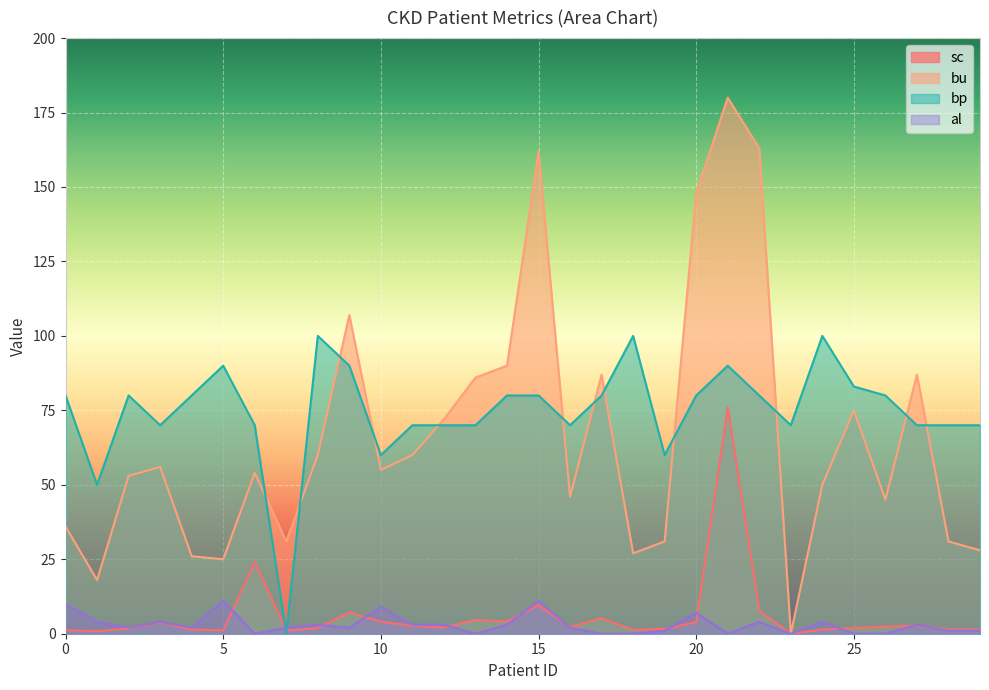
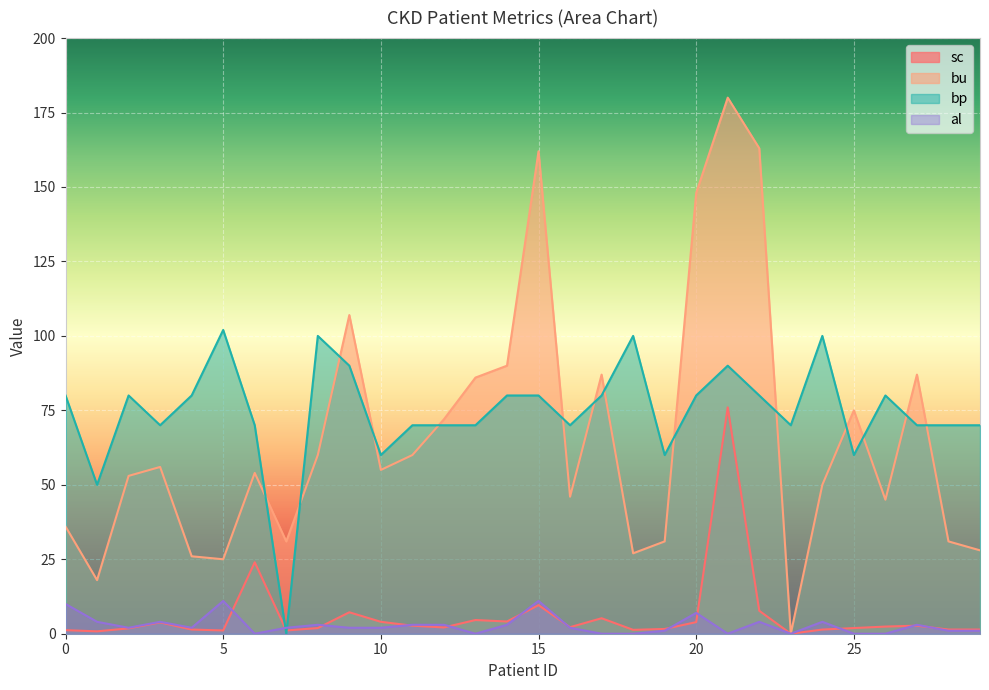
  {
    "bp": {
      "0": 80,
-     "5": 90,
+     "5": 102,
      "10": 60,
      "15": 80,
      "20": 80,
-     "25": 83
+     "25": 60
    },
    "al": {
      "0": 10,
      "5": 11,
-     "10": 9,
+     "10": 2,
      "15": 11,
      "20": 7,
      "25": 0
    }
  }
